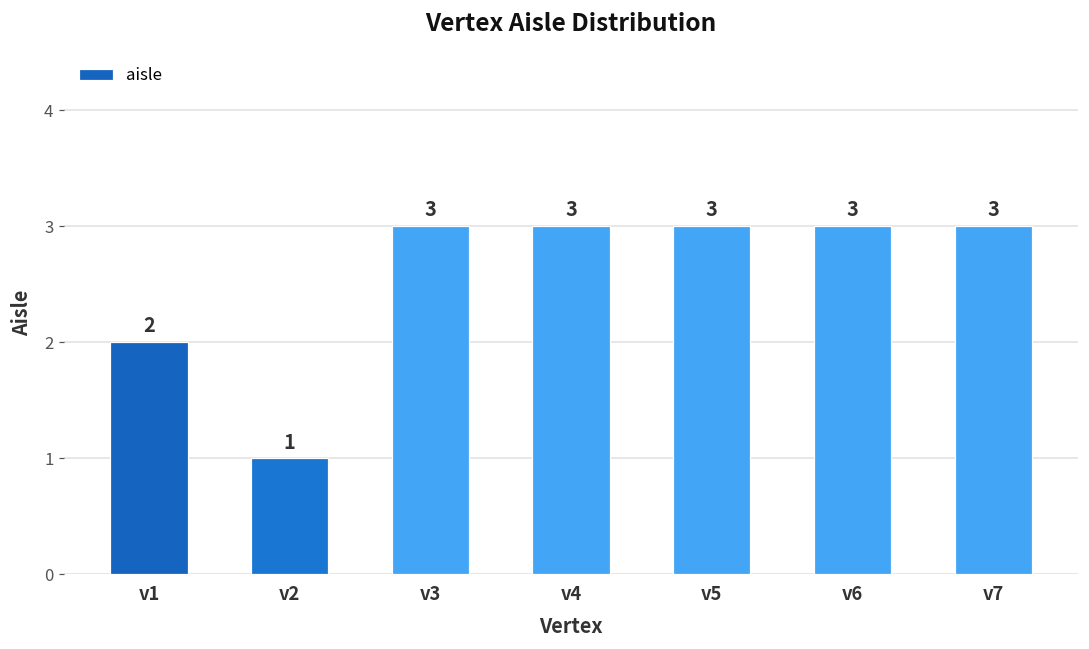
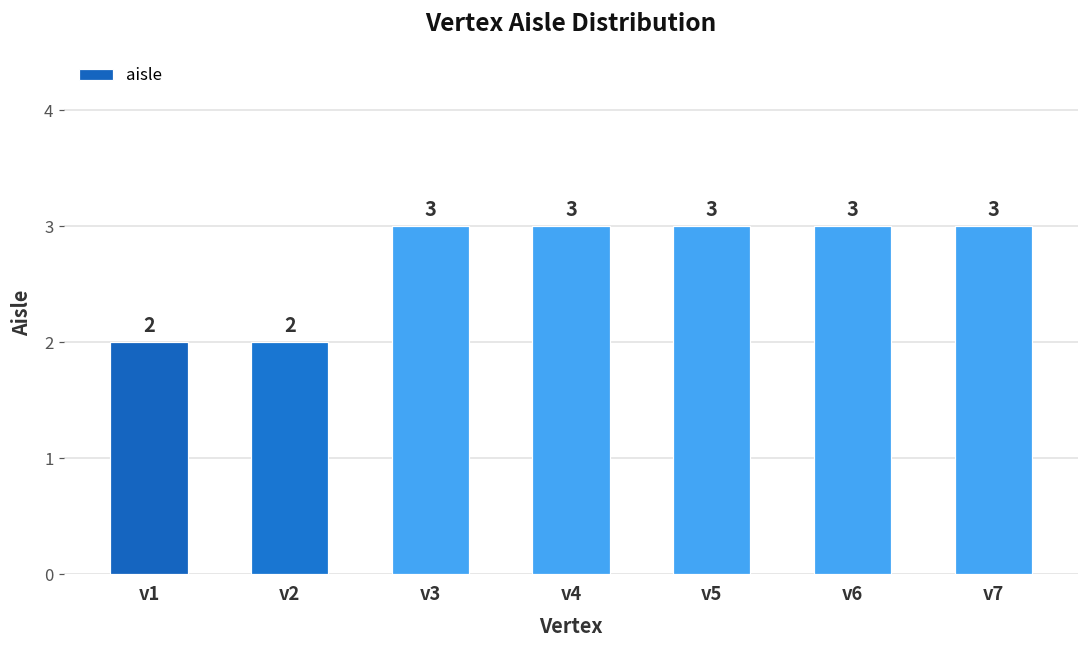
  {
    "v1": 2,
-   "v2": 1,
+   "v2": 2,
    "v3": 3,
    "v4": 3,
    "v5": 3,
    "v6": 3,
    "v7": 3
  }
